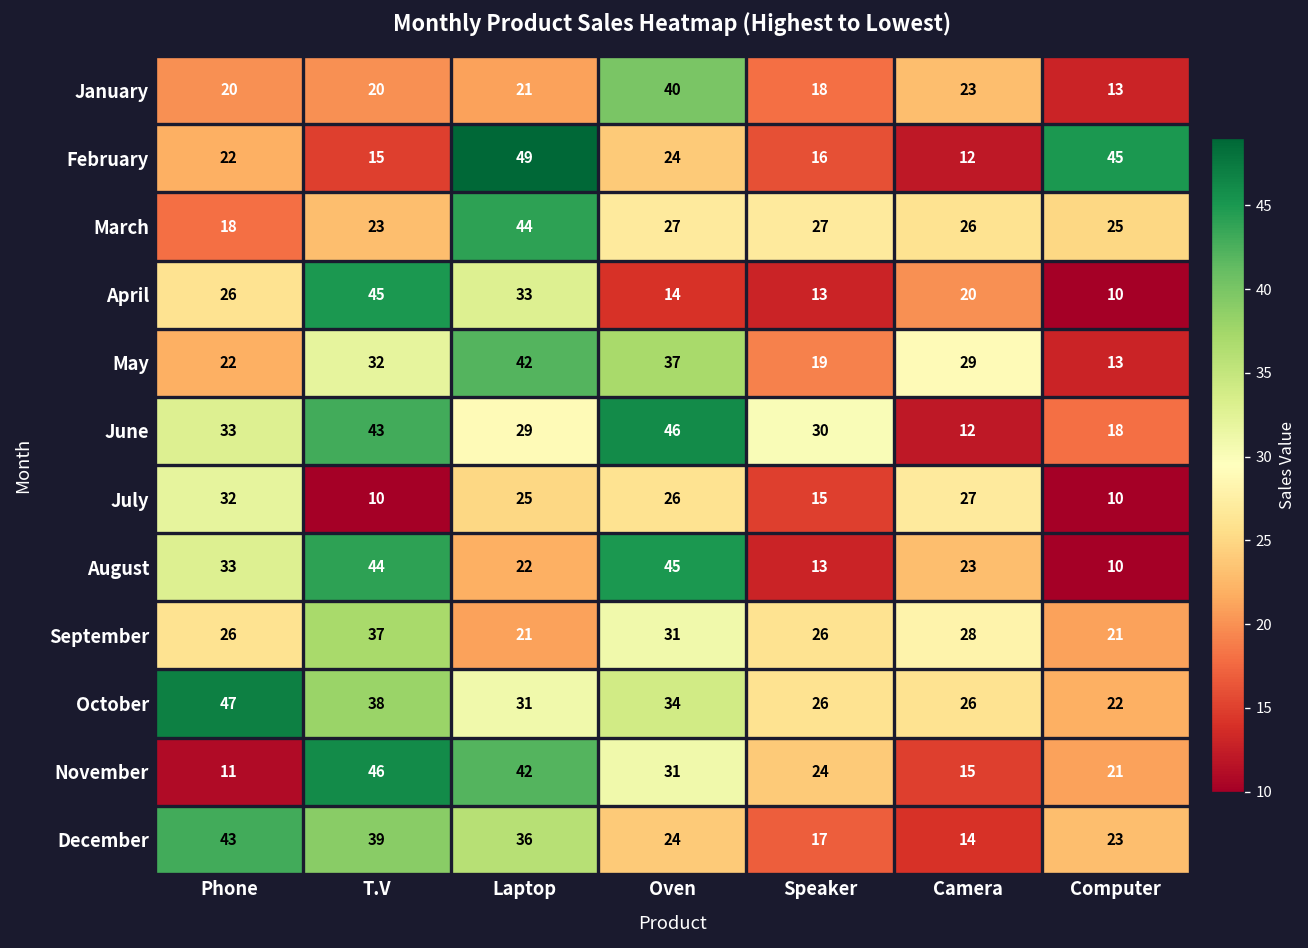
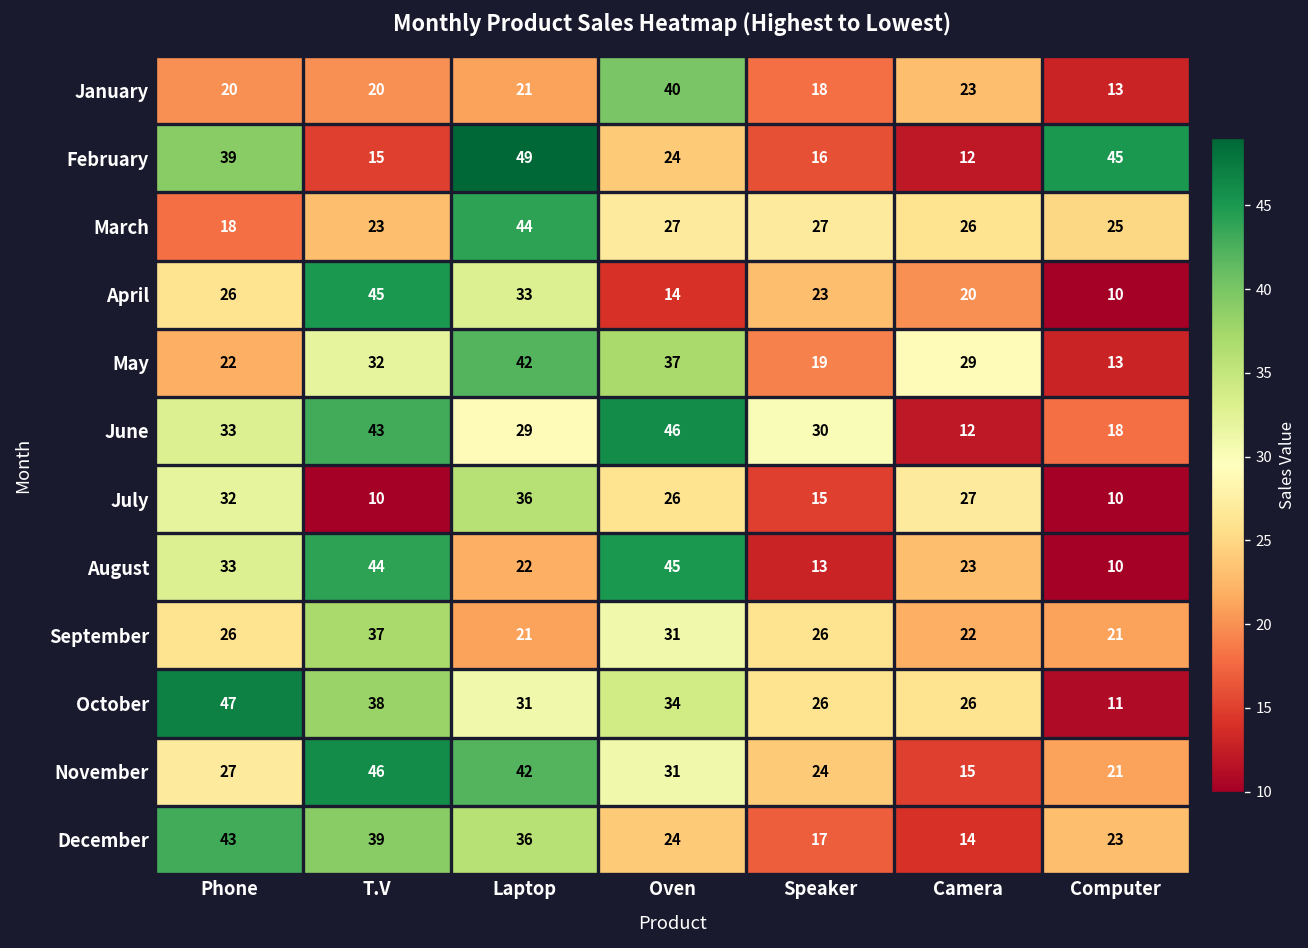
  {
    "January": {
      "Phone": 20,
      "T.V": 20,
      "Laptop": 21,
      "Oven": 40,
      "Speaker": 18,
      "Camera": 23,
      "Computer": 13
    },
    "February": {
-     "Phone": 22,
+     "Phone": 39,
      "T.V": 15,
      "Laptop": 49,
      "Oven": 24,
      "Speaker": 16,
      "Camera": 12,
      "Computer": 45
    },
    "March": {
      "Phone": 18,
      "T.V": 23,
      "Laptop": 44,
      "Oven": 27,
      "Speaker": 27,
      "Camera": 26,
      "Computer": 25
    },
    "April": {
      "Phone": 26,
      "T.V": 45,
      "Laptop": 33,
      "Oven": 14,
-     "Speaker": 13,
+     "Speaker": 23,
      "Camera": 20,
      "Computer": 10
    },
    "May": {
      "Phone": 22,
      "T.V": 32,
      "Laptop": 42,
      "Oven": 37,
      "Speaker": 19,
      "Camera": 29,
      "Computer": 13
    },
    "June": {
      "Phone": 33,
      "T.V": 43,
      "Laptop": 29,
      "Oven": 46,
      "Speaker": 30,
      "Camera": 12,
      "Computer": 18
    },
    "July": {
      "Phone": 32,
      "T.V": 10,
-     "Laptop": 25,
+     "Laptop": 36,
      "Oven": 26,
      "Speaker": 15,
      "Camera": 27,
      "Computer": 10
    },
    "August": {
      "Phone": 33,
      "T.V": 44,
      "Laptop": 22,
      "Oven": 45,
      "Speaker": 13,
      "Camera": 23,
      "Computer": 10
    },
    "September": {
      "Phone": 26,
      "T.V": 37,
      "Laptop": 21,
      "Oven": 31,
      "Speaker": 26,
-     "Camera": 28,
+     "Camera": 22,
      "Computer": 21
    },
    "October": {
      "Phone": 47,
      "T.V": 38,
      "Laptop": 31,
      "Oven": 34,
      "Speaker": 26,
      "Camera": 26,
-     "Computer": 22
+     "Computer": 11
    },
    "November": {
-     "Phone": 11,
+     "Phone": 27,
      "T.V": 46,
      "Laptop": 42,
      "Oven": 31,
      "Speaker": 24,
      "Camera": 15,
      "Computer": 21
    },
    "December": {
      "Phone": 43,
      "T.V": 39,
      "Laptop": 36,
      "Oven": 24,
      "Speaker": 17,
      "Camera": 14,
      "Computer": 23
    }
  }
